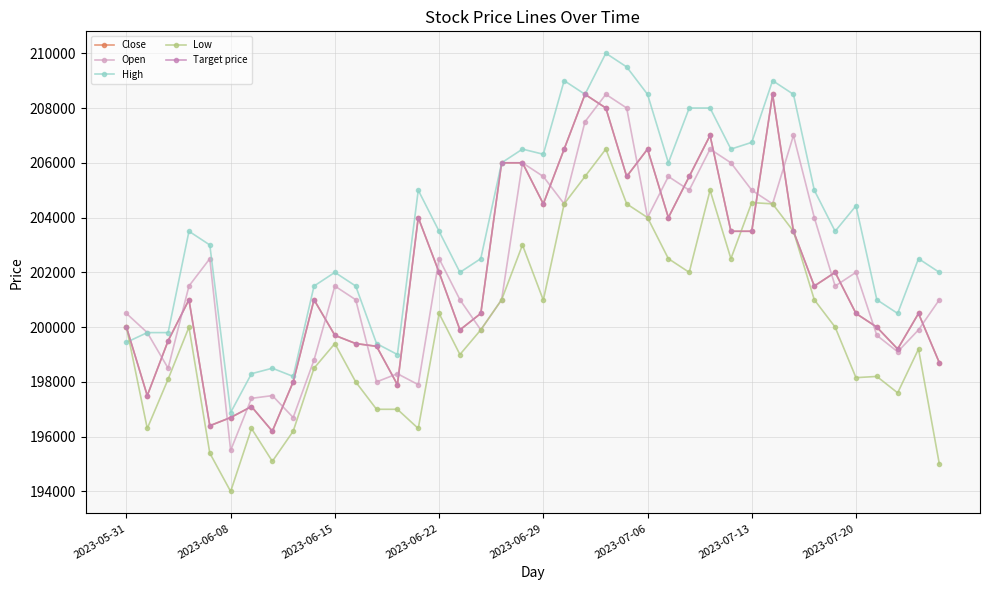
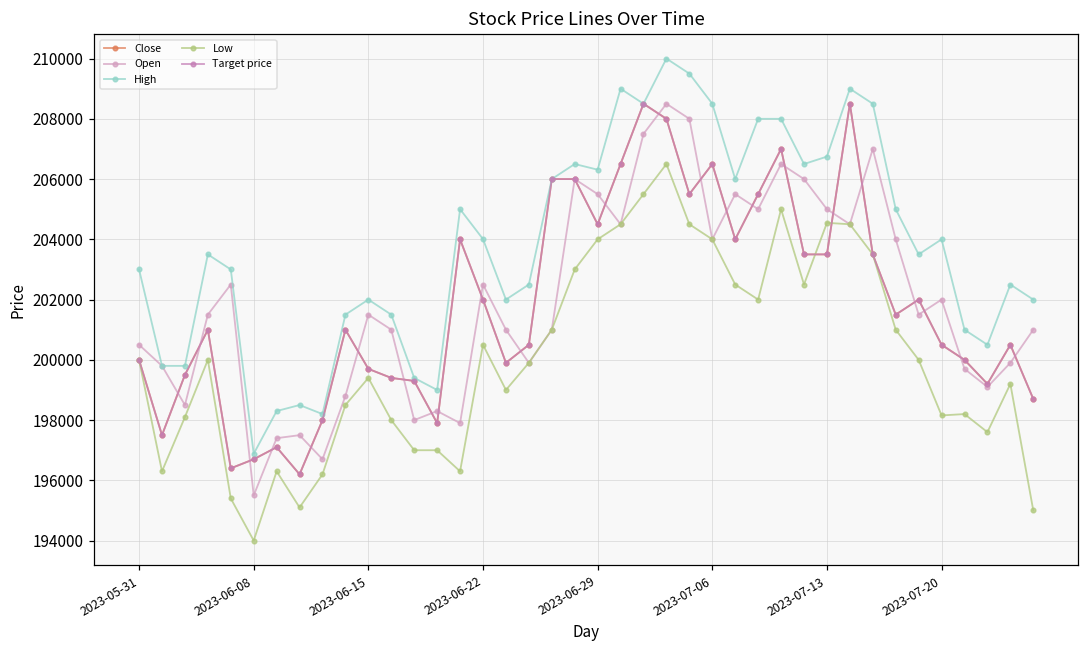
  {
    "High": {
-     "2023-05-31": 199400,
+     "2023-05-31": 203000,
      "2023-06-08": 196900,
      "2023-06-15": 202000,
-     "2023-06-22": 203500,
+     "2023-06-22": 204000,
      "2023-06-29": 206300,
      "2023-07-06": 208500,
      "2023-07-13": 206700,
-     "2023-07-20": 204400
+     "2023-07-20": 204000
    },
    "Low": {
      "2023-06-08": 194000,
      "2023-06-15": 199400,
      "2023-06-22": 200500,
-     "2023-06-29": 201000,
+     "2023-06-29": 204000,
      "2023-07-13": 204500,
      "2023-07-20": 198200
    }
  }
